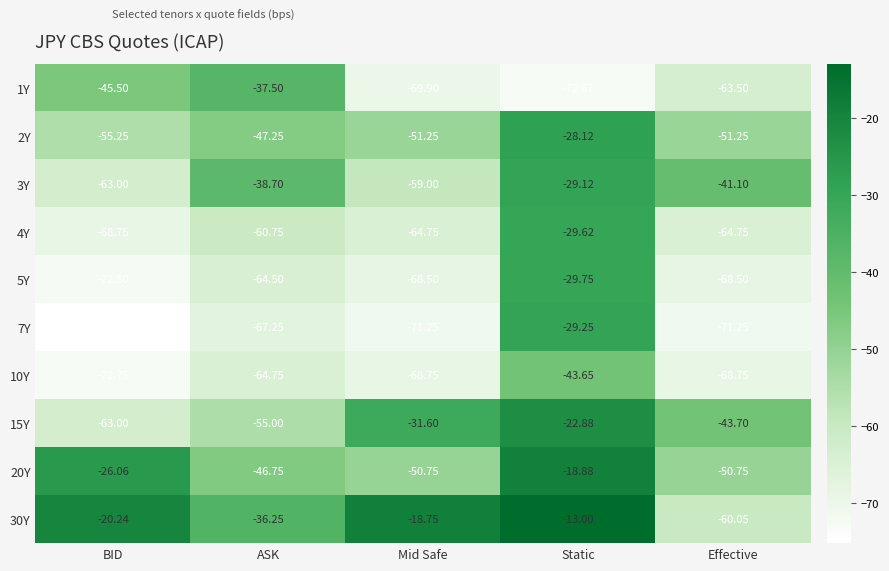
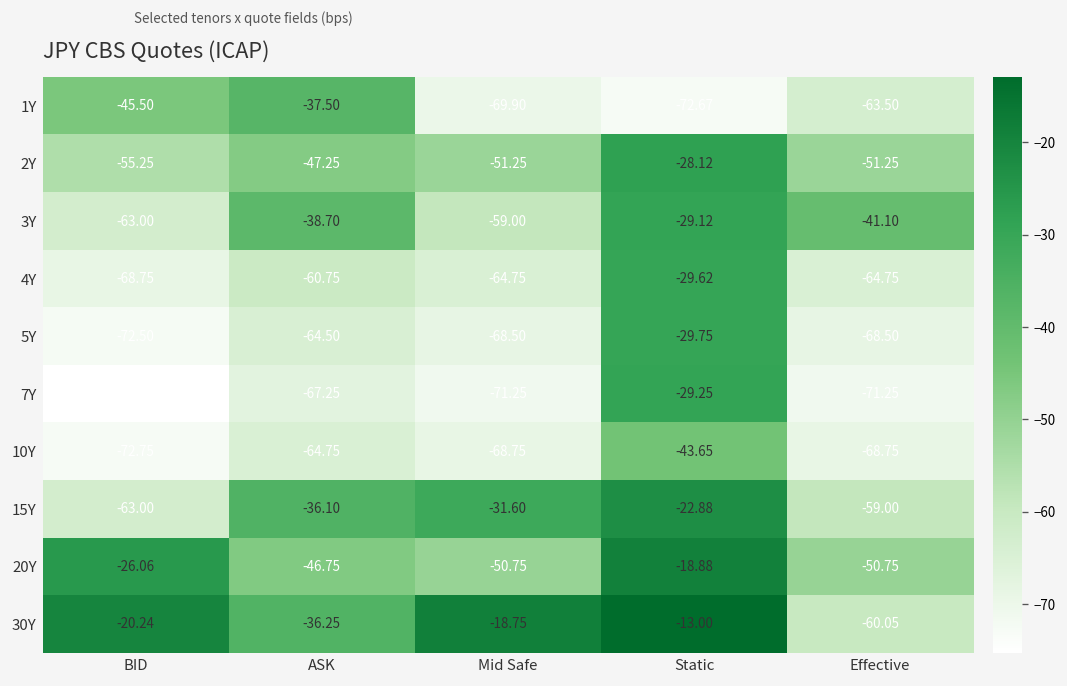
  {
    "1Y": {
      "BID": -45.50,
      "ASK": -37.50,
      "Effective": -63.50
    },
    "2Y": {
      "BID": -55.25,
      "ASK": -47.25,
      "Mid Safe": -51.25,
      "Static": -28.12,
      "Effective": -51.25
    },
    "3Y": {
      "BID": -63.00,
      "ASK": -38.70,
      "Mid Safe": -59.00,
      "Static": -29.12,
      "Effective": -41.10
    },
    "4Y": {
      "ASK": -60.75,
      "Static": -29.62
    },
    "5Y": {
      "Static": -29.75
    },
    "7Y": {
      "Static": -29.25
    },
    "10Y": {
      "Static": -43.65
    },
    "15Y": {
      "BID": -63.00,
-     "ASK": -55.00,
+     "ASK": -36.10,
      "Mid Safe": -31.60,
      "Static": -22.88,
-     "Effective": -43.70
+     "Effective": -59.00
    },
    "20Y": {
      "BID": -26.06,
      "ASK": -46.75,
      "Mid Safe": -50.75,
      "Static": -18.88,
      "Effective": -50.75
    },
    "30Y": {
      "BID": -20.24,
      "ASK": -36.25,
      "Mid Safe": -18.75,
      "Static": -13.00,
      "Effective": -60.05
    }
  }
